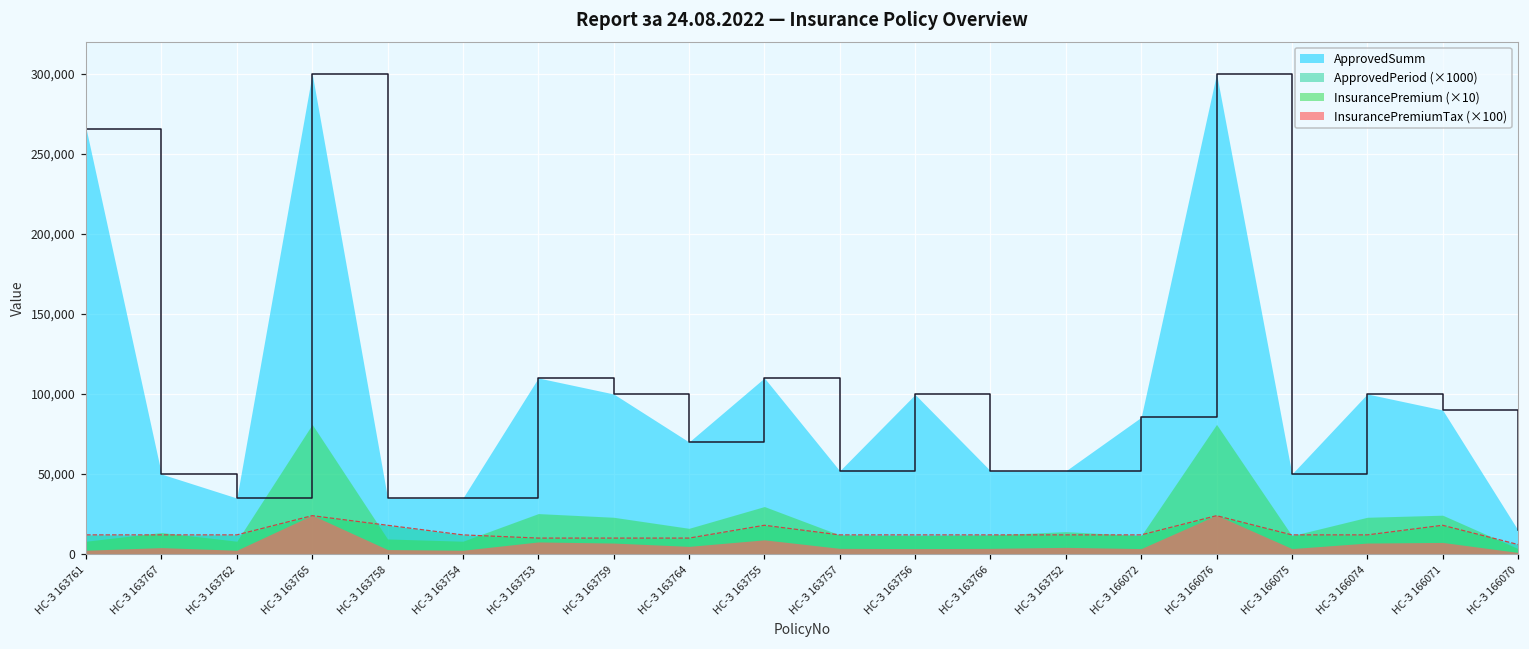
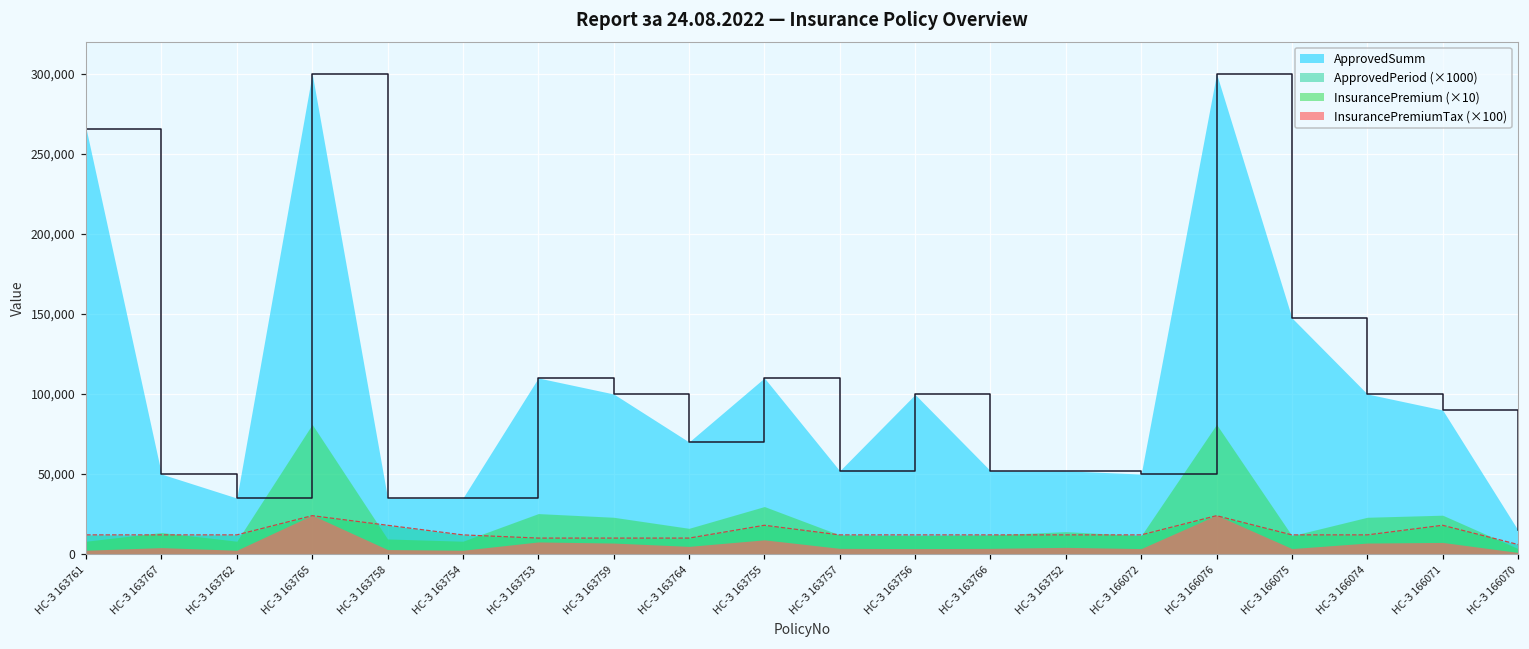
  {
    "ApprovedSumm": {
      "НС-З 163761": "266,000",
      "НС-З 163767": "50,000",
      "НС-З 163762": "35,000",
      "НС-З 163765": "300,000",
      "НС-З 163758": "35,000",
      "НС-З 163754": "35,000",
      "НС-З 163753": "110,000",
      "НС-З 163759": "100,000",
      "НС-З 163764": "70,000",
      "НС-З 163755": "110,000",
      "НС-З 163757": "52,000",
      "НС-З 163756": "100,000",
      "НС-З 163766": "52,000",
      "НС-З 163752": "52,000",
-     "НС-З 166072": "85,000",
+     "НС-З 166072": "50,000",
      "НС-З 166076": "300,000",
-     "НС-З 166075": "50,000",
+     "НС-З 166075": "148,000",
      "НС-З 166074": "100,000",
      "НС-З 166071": "90,000",
      "НС-З 166070": "15,000"
    },
    "InsurancePremiumTax (×100)": {
      "НС-З 163761": "2,000",
      "НС-З 163767": "4,000",
      "НС-З 163762": "2,000",
      "НС-З 163758": "3,000",
      "НС-З 163754": "2,000",
      "НС-З 163753": "8,000",
      "НС-З 163759": "7,000",
      "НС-З 163764": "5,000",
      "НС-З 163755": "9,000",
      "НС-З 163757": "4,000",
      "НС-З 163756": "3,000",
      "НС-З 163766": "4,000",
      "НС-З 163752": "4,000",
      "НС-З 166072": "3,000",
      "НС-З 166075": "3,000",
      "НС-З 166074": "7,000",
      "НС-З 166071": "7,000"
    }
  }
